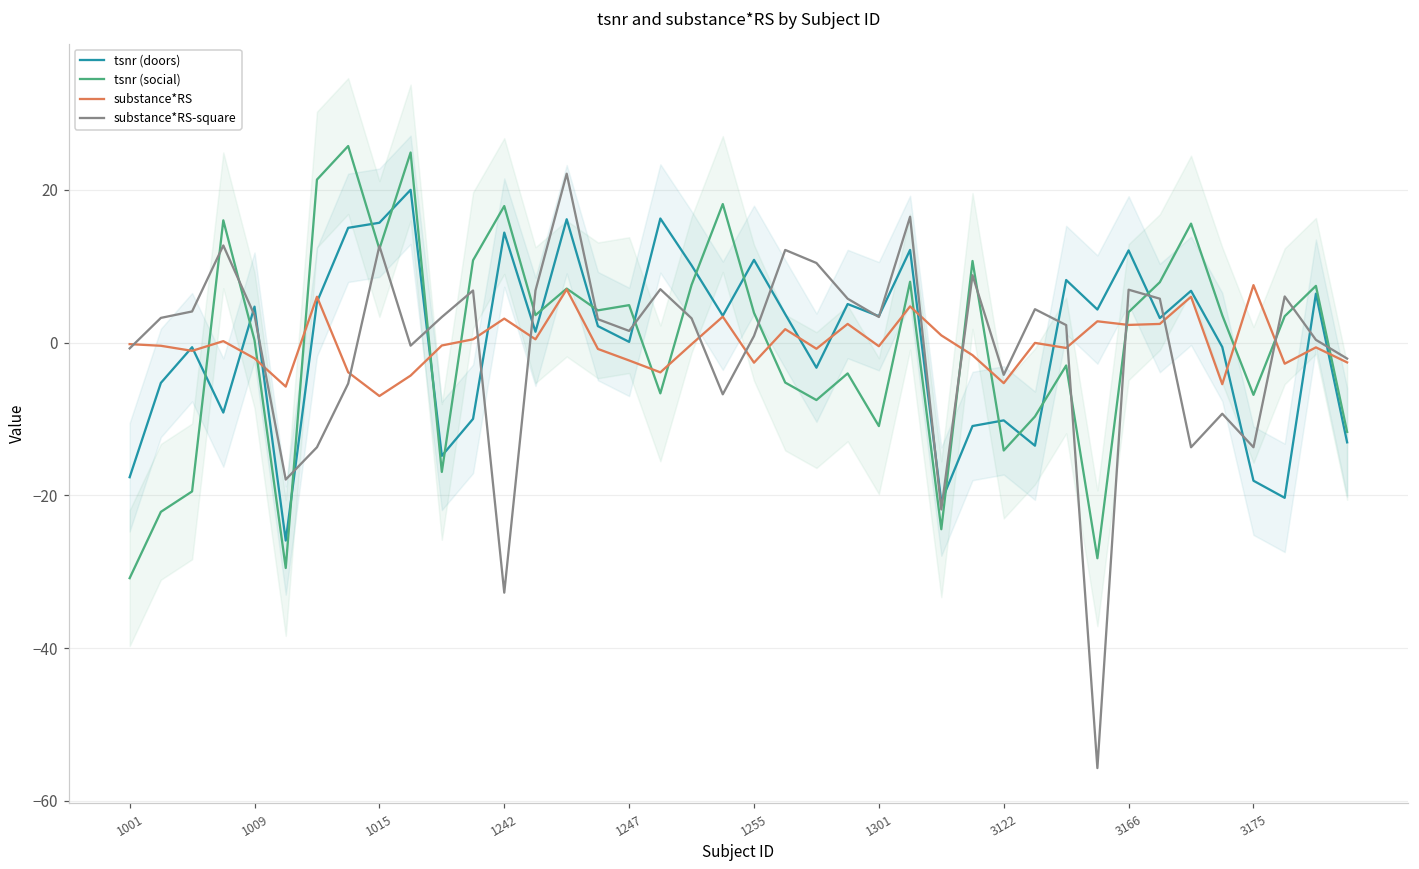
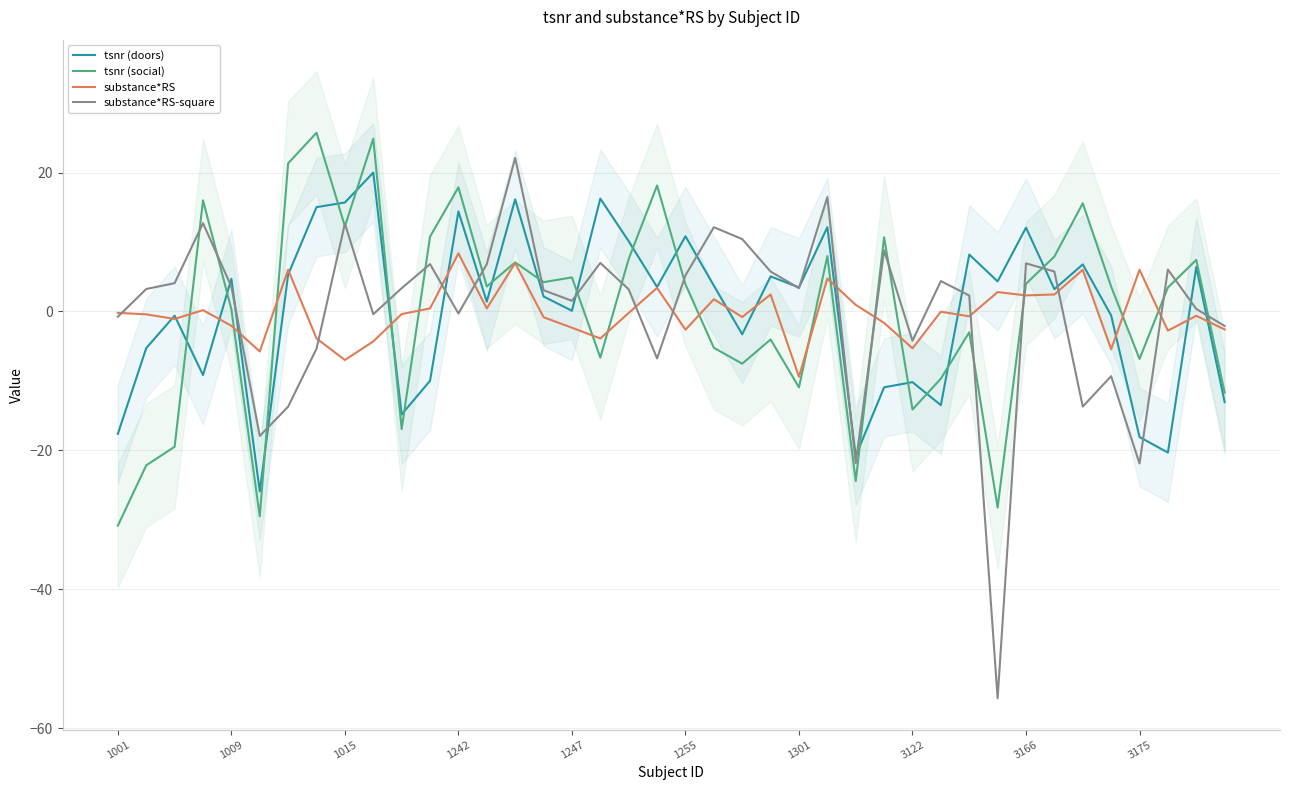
  {
    "substance*RS": {
      "1001": 0,
      "1009": -2,
      "1015": -7,
-     "1242": 3,
+     "1242": 8,
      "1247": -2,
      "1255": -3,
-     "1301": 0,
+     "1301": -9,
      "3166": 2,
-     "3175": 8
+     "3175": 6
    },
    "substance*RS-square": {
      "1001": -1,
      "1009": 4,
      "1015": 13,
-     "1242": -33,
+     "1242": 0,
      "1247": 2,
-     "1255": 1,
+     "1255": 5,
      "3122": -4,
      "3166": 7,
-     "3175": -14
+     "3175": -22
    }
  }
